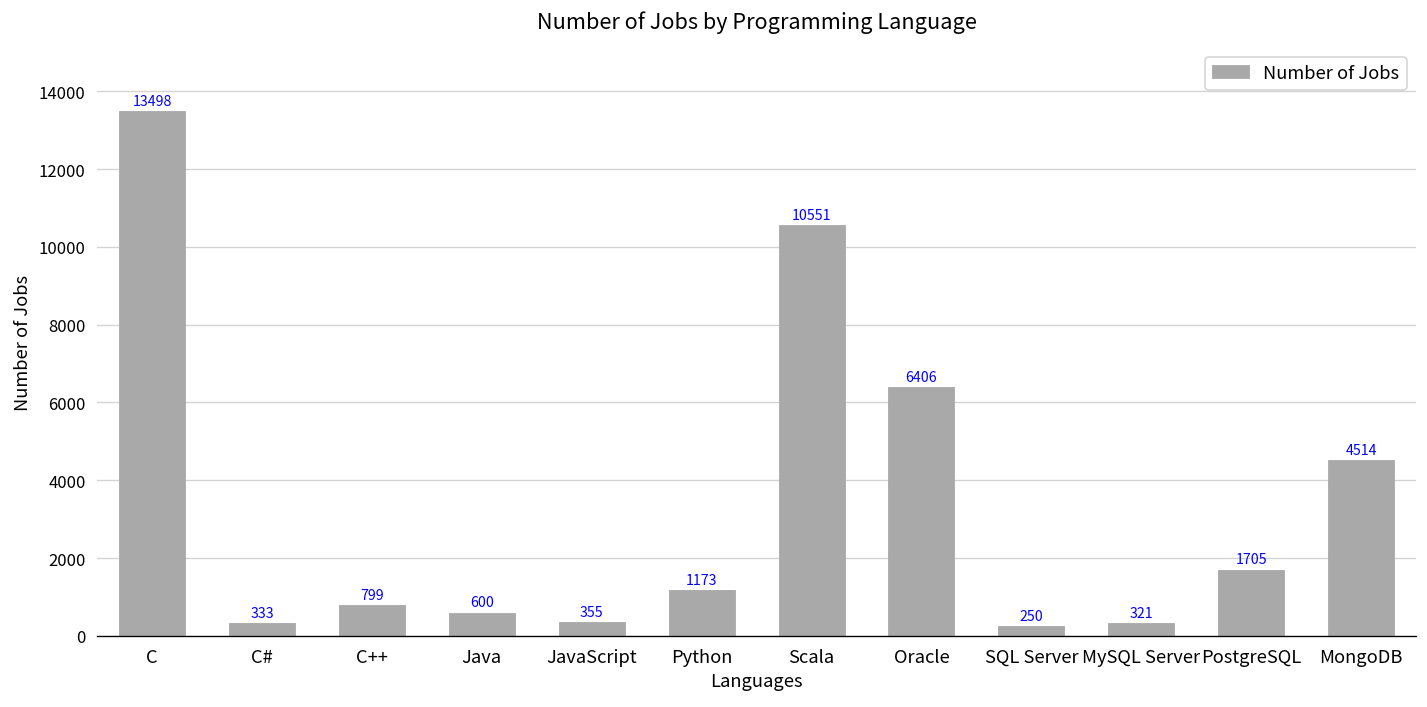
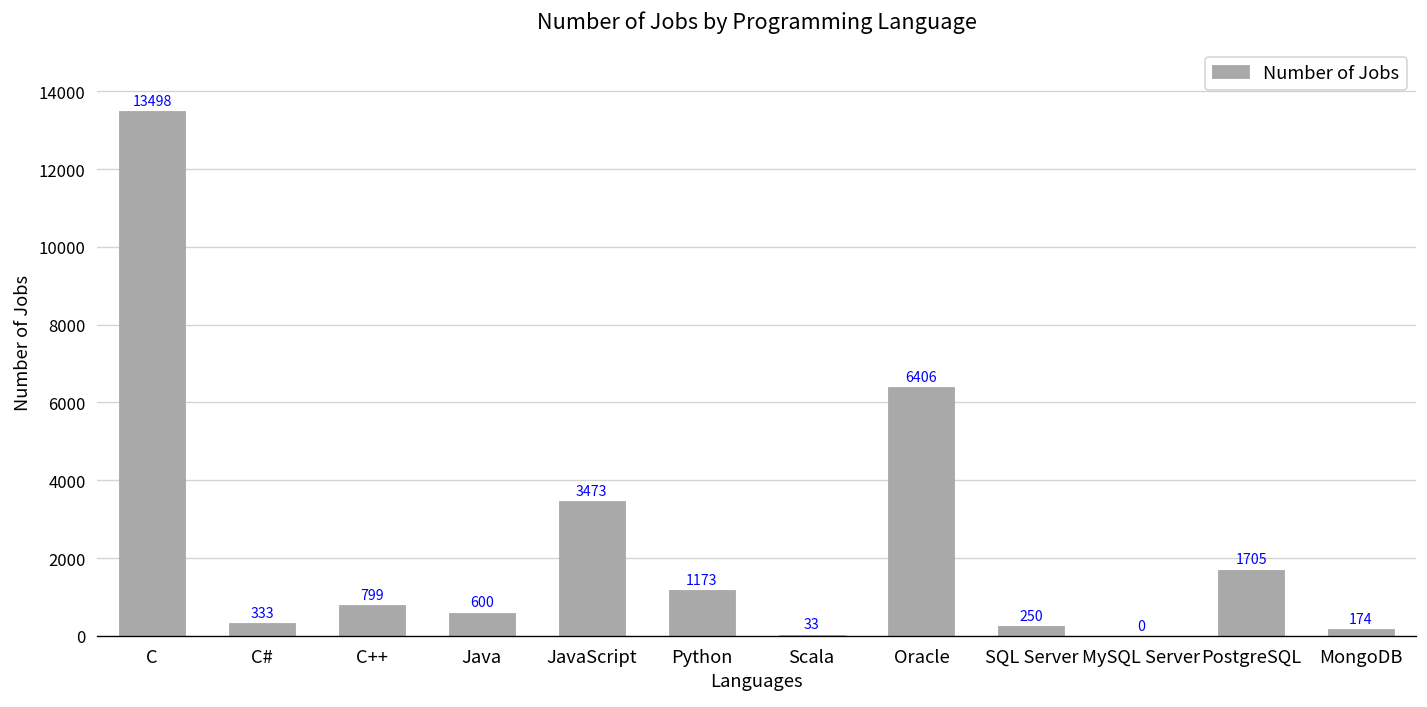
  {
    "C": 13498,
    "C#": 333,
    "C++": 799,
    "Java": 600,
-   "JavaScript": 355,
+   "JavaScript": 3473,
    "Python": 1173,
-   "Scala": 10551,
+   "Scala": 33,
    "Oracle": 6406,
    "SQL Server": 250,
-   "MySQL Server": 321,
+   "MySQL Server": 0,
    "PostgreSQL": 1705,
-   "MongoDB": 4514
+   "MongoDB": 174
  }
